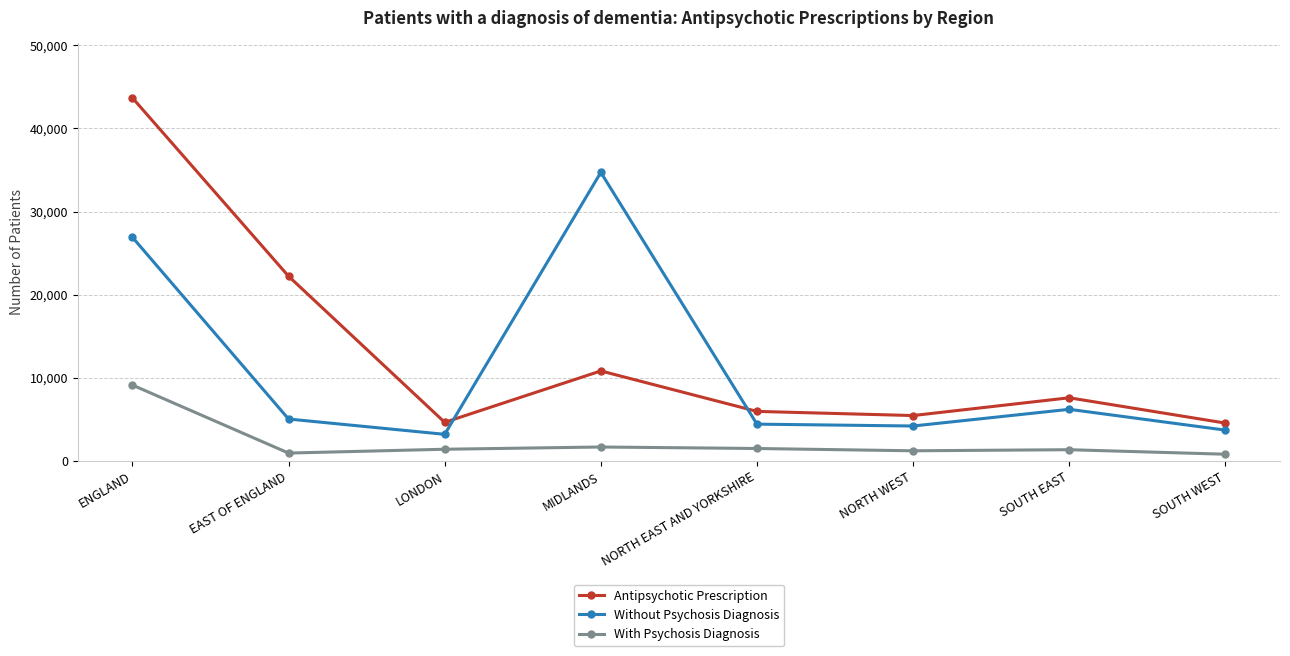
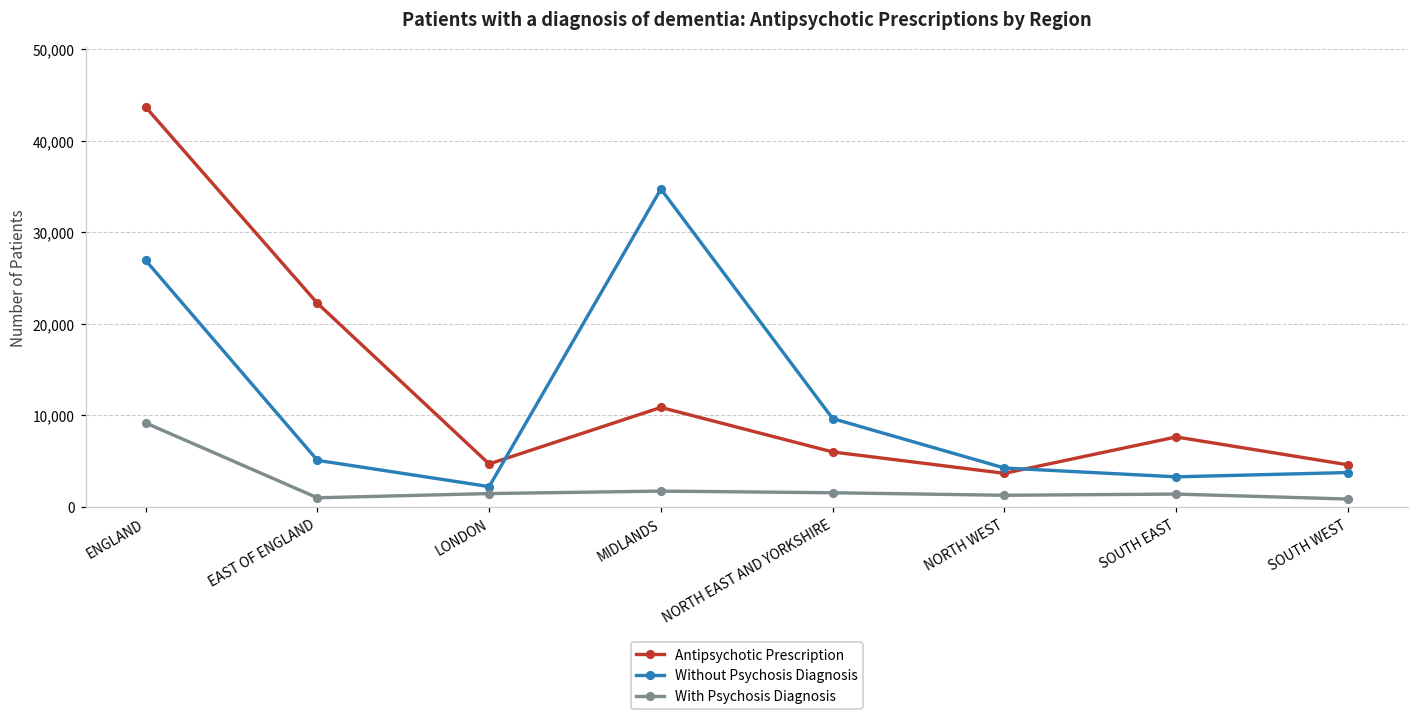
  {
    "Antipsychotic Prescription": {
      "ENGLAND": "44,000",
      "EAST OF ENGLAND": "22,000",
      "LONDON": "5,000",
      "MIDLANDS": "11,000",
      "NORTH EAST AND YORKSHIRE": "6,000",
-     "NORTH WEST": "5,000",
+     "NORTH WEST": "4,000",
      "SOUTH EAST": "8,000",
      "SOUTH WEST": "5,000"
    },
    "Without Psychosis Diagnosis": {
      "ENGLAND": "27,000",
      "EAST OF ENGLAND": "5,000",
-     "LONDON": "3,000",
+     "LONDON": "2,000",
      "MIDLANDS": "35,000",
-     "NORTH EAST AND YORKSHIRE": "4,000",
+     "NORTH EAST AND YORKSHIRE": "10,000",
      "NORTH WEST": "4,000",
-     "SOUTH EAST": "6,000",
+     "SOUTH EAST": "3,000",
      "SOUTH WEST": "4,000"
    },
    "With Psychosis Diagnosis": {
      "ENGLAND": "9,000",
      "EAST OF ENGLAND": "1,000",
      "LONDON": "1,000",
      "MIDLANDS": "2,000",
      "NORTH EAST AND YORKSHIRE": "2,000",
      "NORTH WEST": "1,000",
      "SOUTH EAST": "1,000",
      "SOUTH WEST": "1,000"
    }
  }
